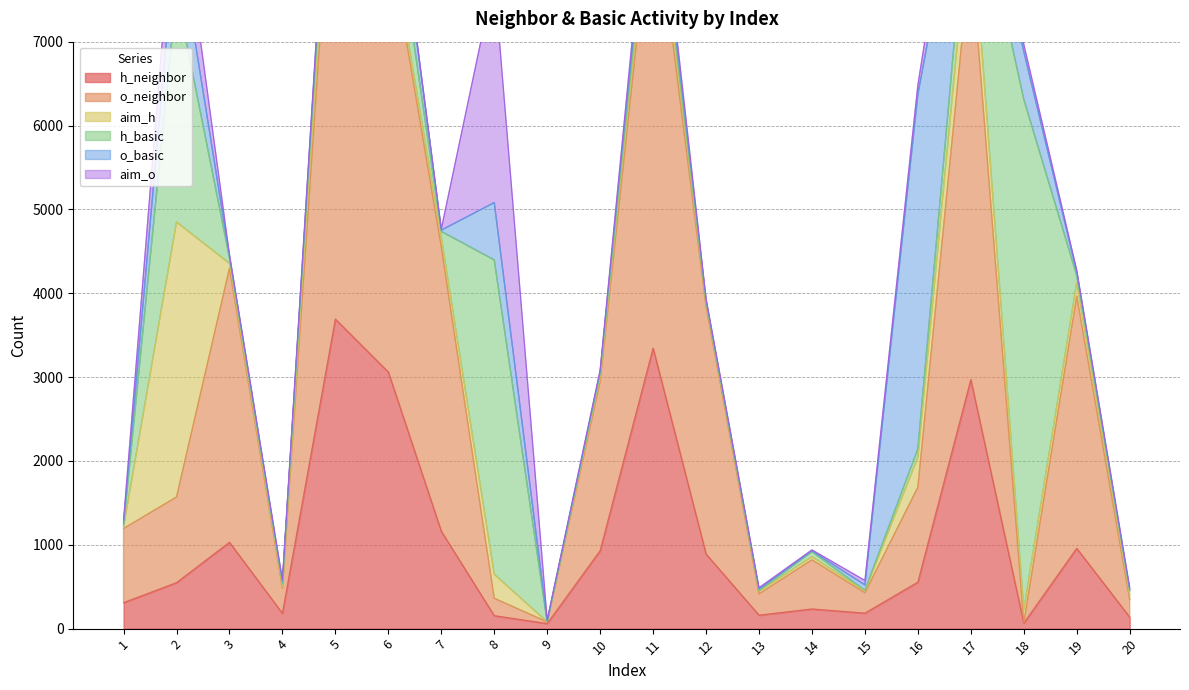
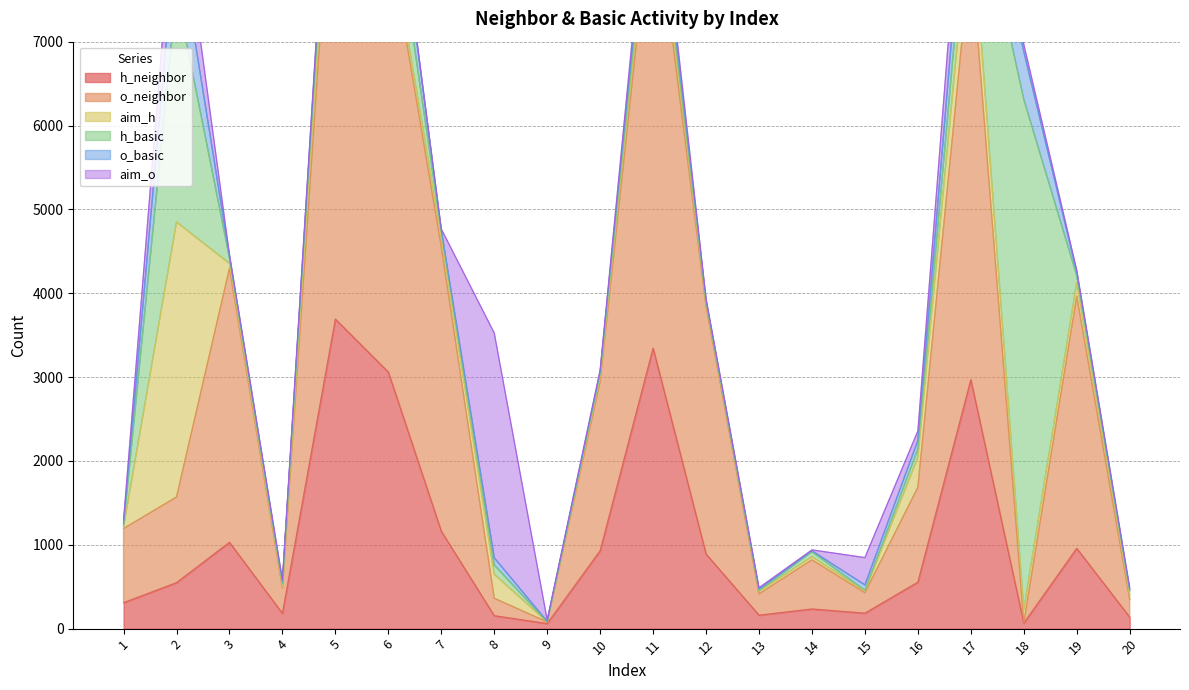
  {
    "h_basic": {
-     "8": 3700,
+     "8": 100,
      "16": 100,
      "18": 6100,
      "19": 100
    },
    "o_basic": {
-     "8": 700,
+     "8": 100,
      "15": 100,
-     "16": 4200,
+     "16": 100,
      "18": 600
    },
    "aim_o": {
      "1": 0,
-     "15": 100,
+     "15": 300,
      "16": 100,
      "18": 100
    }
  }
